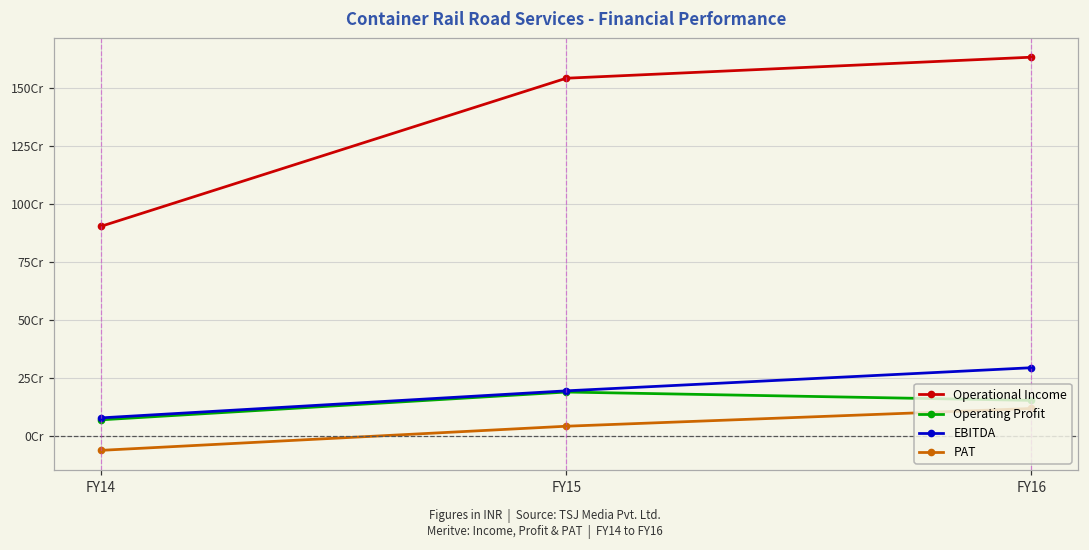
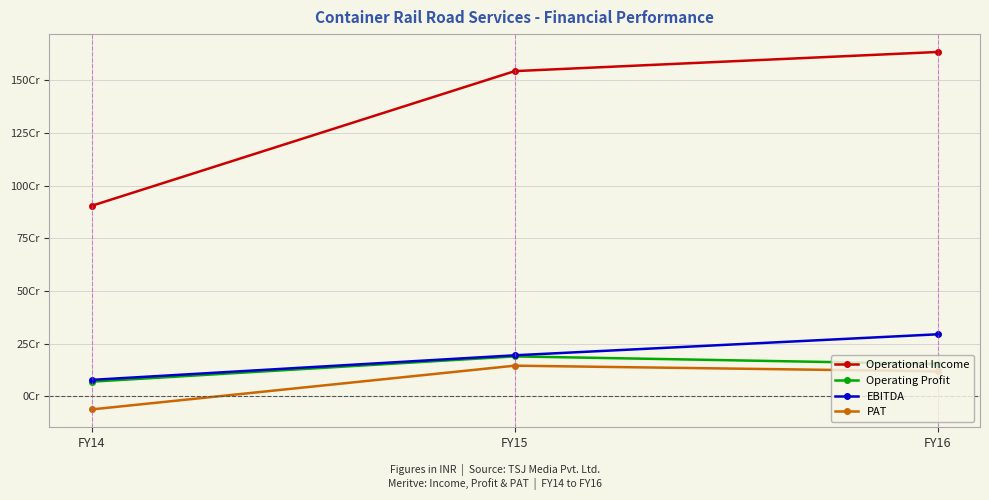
  {
    "Operational Income": {
      "FY14": "91Cr",
      "FY15": "154Cr",
      "FY16": "164Cr"
    },
    "EBITDA": {
      "FY16": "30Cr"
    },
    "PAT": {
      "FY14": "-6Cr",
-     "FY15": "4Cr"
+     "FY15": "15Cr"
    }
  }
